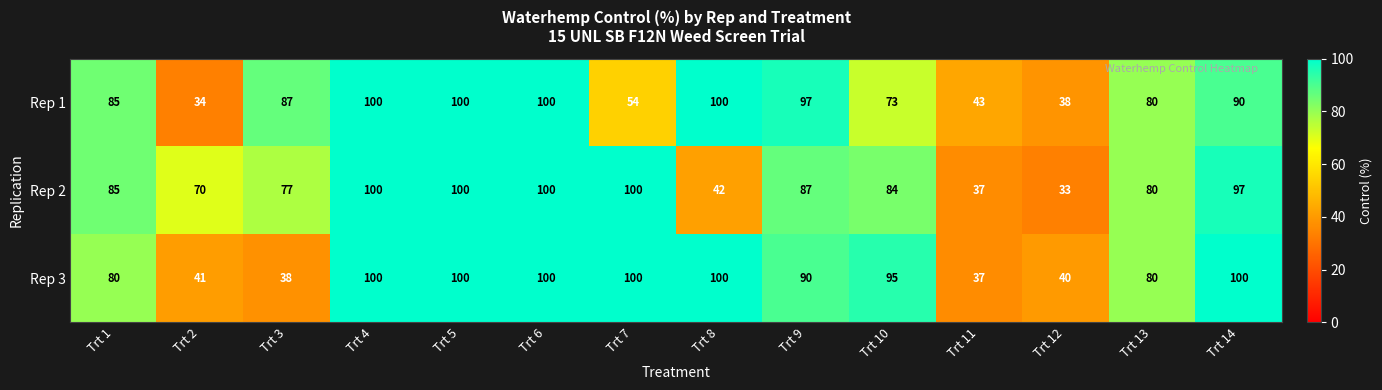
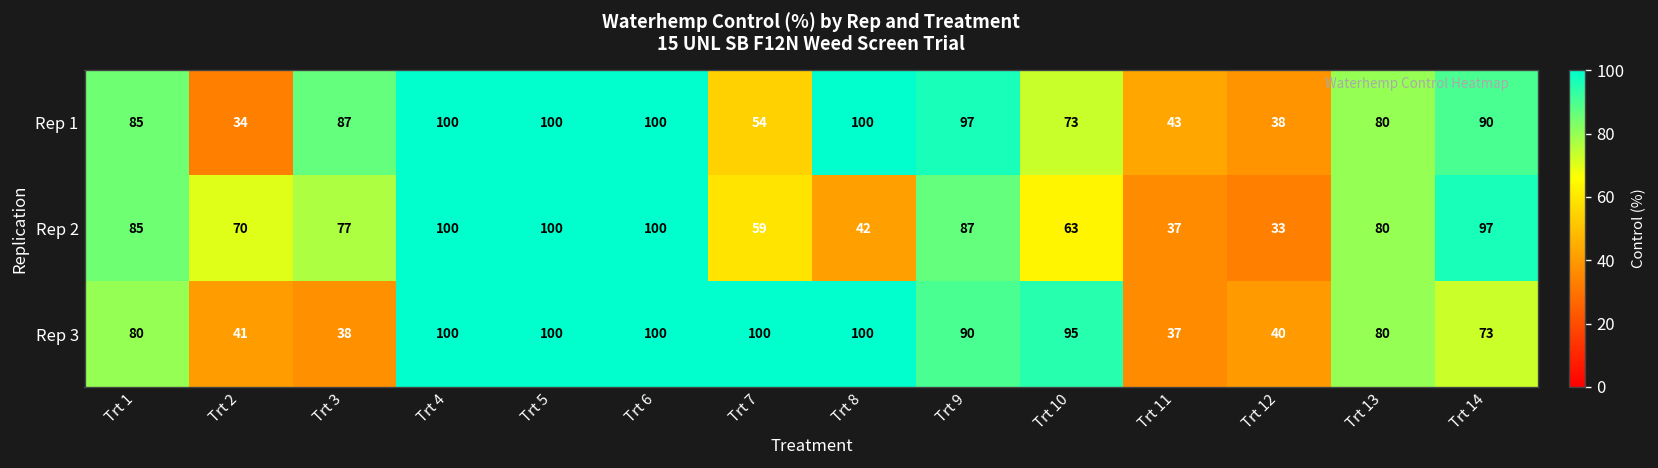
  {
    "Rep 1": {
      "Trt 1": 85,
      "Trt 2": 34,
      "Trt 3": 87,
      "Trt 4": 100,
      "Trt 5": 100,
      "Trt 6": 100,
      "Trt 7": 54,
      "Trt 8": 100,
      "Trt 9": 97,
      "Trt 10": 73,
      "Trt 11": 43,
      "Trt 12": 38,
      "Trt 14": 90
    },
    "Rep 2": {
      "Trt 1": 85,
      "Trt 2": 70,
      "Trt 3": 77,
      "Trt 4": 100,
      "Trt 5": 100,
      "Trt 6": 100,
-     "Trt 7": 100,
+     "Trt 7": 59,
      "Trt 8": 42,
      "Trt 9": 87,
-     "Trt 10": 84,
+     "Trt 10": 63,
      "Trt 11": 37,
      "Trt 12": 33,
      "Trt 13": 80,
      "Trt 14": 97
    },
    "Rep 3": {
      "Trt 1": 80,
      "Trt 2": 41,
      "Trt 3": 38,
      "Trt 4": 100,
      "Trt 5": 100,
      "Trt 6": 100,
      "Trt 7": 100,
      "Trt 8": 100,
      "Trt 9": 90,
      "Trt 10": 95,
      "Trt 11": 37,
      "Trt 12": 40,
      "Trt 13": 80,
-     "Trt 14": 100
+     "Trt 14": 73
    }
  }
